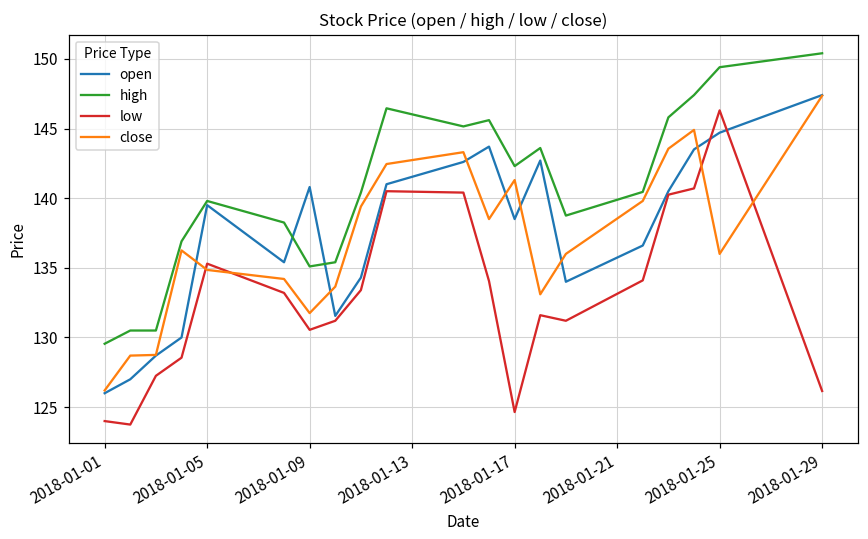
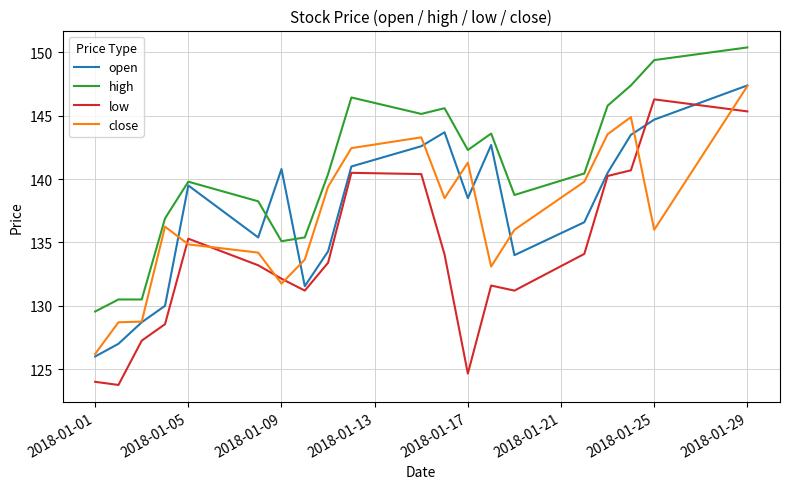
  {
    "open": {
      "2018-01-01": 126.0,
      "2018-01-05": 139.5,
      "2018-01-09": 140.8,
      "2018-01-17": 138.5,
      "2018-01-25": 144.7
    },
    "high": {
      "2018-01-01": 129.6,
      "2018-01-05": 139.8,
      "2018-01-09": 135.1,
      "2018-01-17": 142.3,
      "2018-01-25": 149.4,
      "2018-01-29": 150.4
    },
    "low": {
      "2018-01-01": 124.0,
      "2018-01-05": 135.3,
-     "2018-01-09": 130.6,
+     "2018-01-09": 132.1,
      "2018-01-17": 124.7,
      "2018-01-25": 146.3,
-     "2018-01-29": 126.2
+     "2018-01-29": 145.4
    },
    "close": {
      "2018-01-01": 126.2,
      "2018-01-05": 134.9,
      "2018-01-09": 131.8,
      "2018-01-17": 141.3,
      "2018-01-25": 136.0
    }
  }
